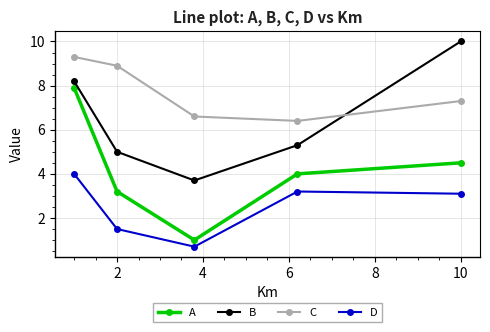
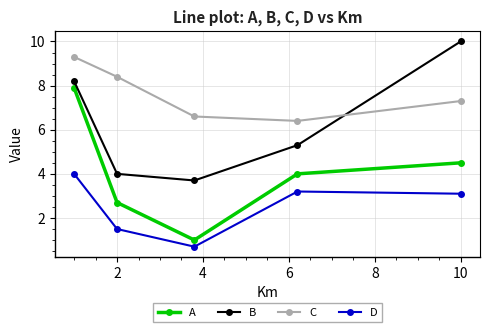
  {
    "A": {
-     "2": 3.2,
+     "2": 2.7,
      "10": 4.5
    },
    "B": {
-     "2": 5,
+     "2": 4,
      "10": 10
    },
    "C": {
-     "2": 8.9,
+     "2": 8.4,
      "10": 7.3
    },
    "D": {
      "2": 1.5,
      "10": 3.1
    }
  }
